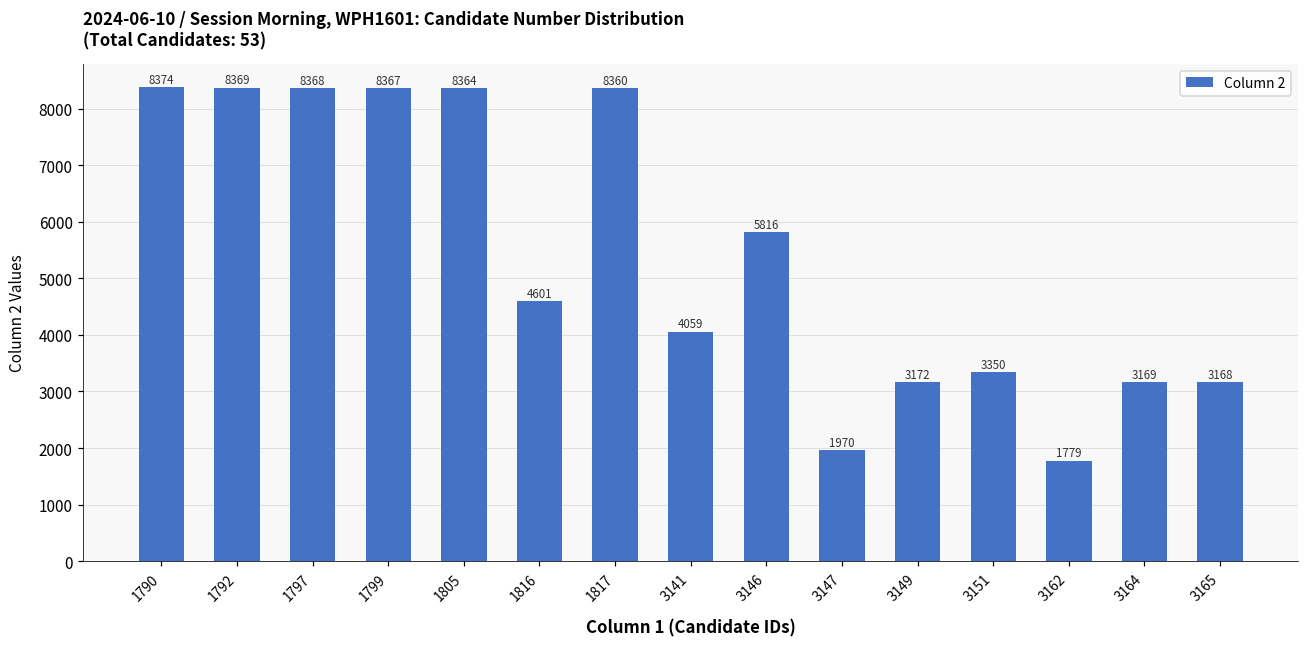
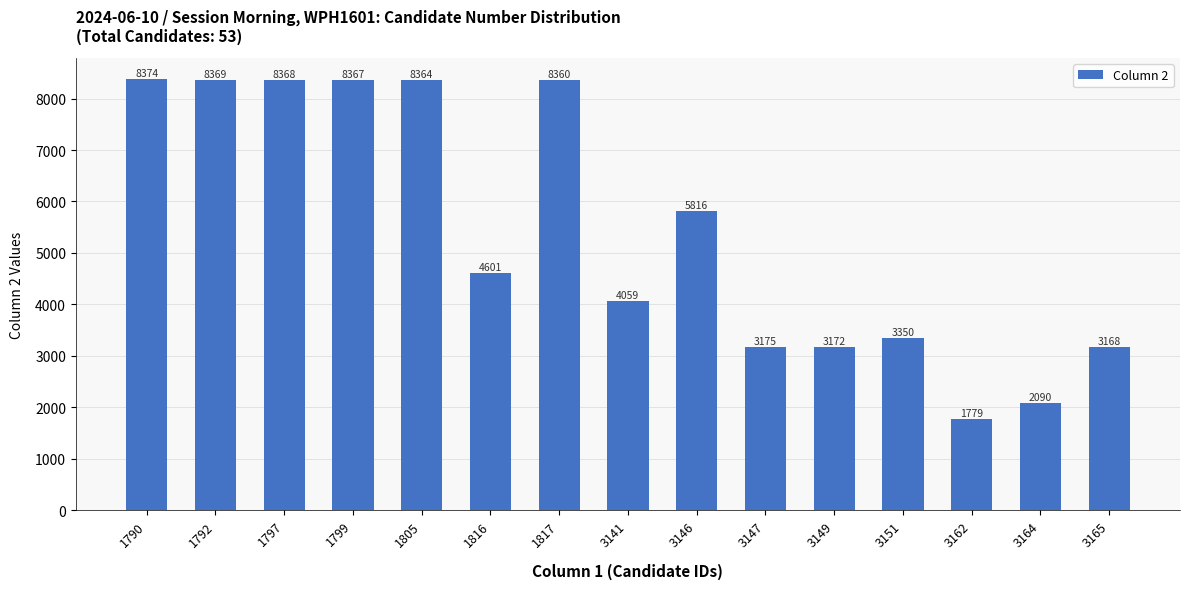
  {
    "1790": 8374,
    "1792": 8369,
    "1797": 8368,
    "1799": 8367,
    "1805": 8364,
    "1816": 4601,
    "1817": 8360,
    "3141": 4059,
    "3146": 5816,
-   "3147": 1970,
+   "3147": 3175,
    "3149": 3172,
    "3151": 3350,
    "3162": 1779,
-   "3164": 3169,
+   "3164": 2090,
    "3165": 3168
  }
